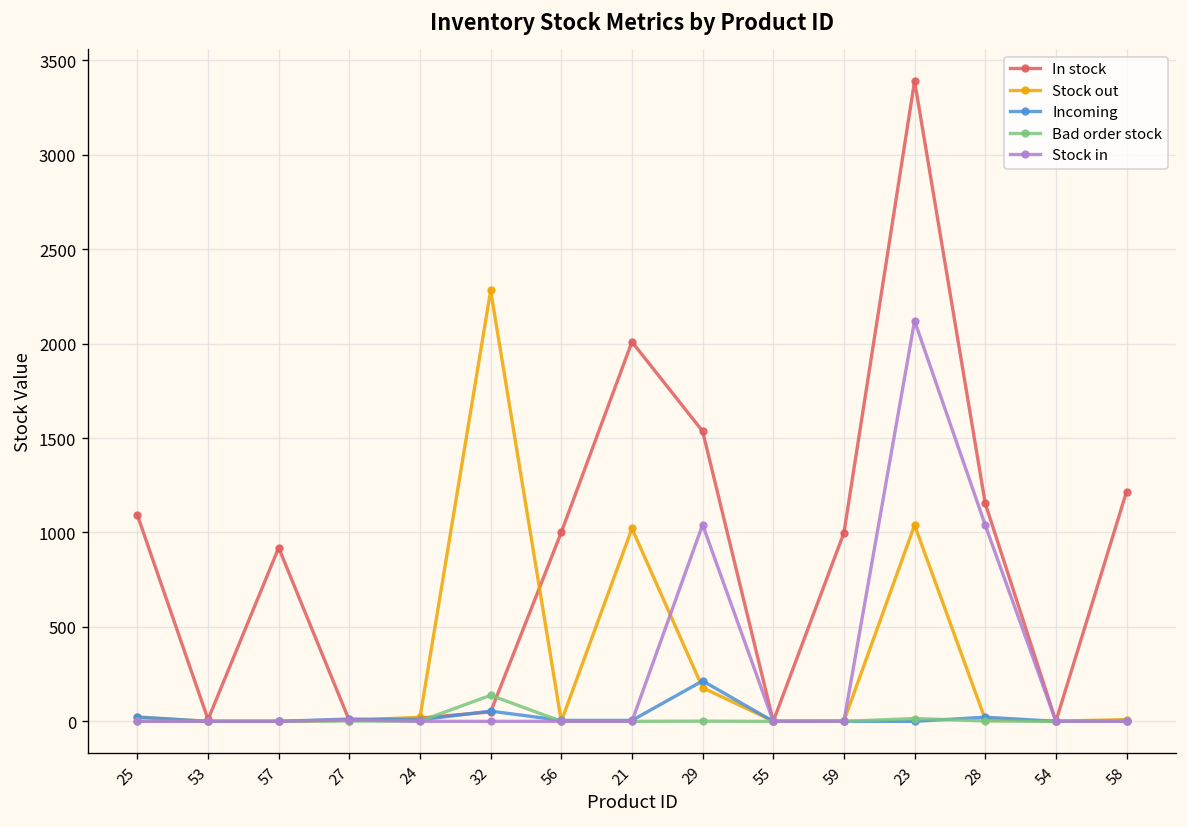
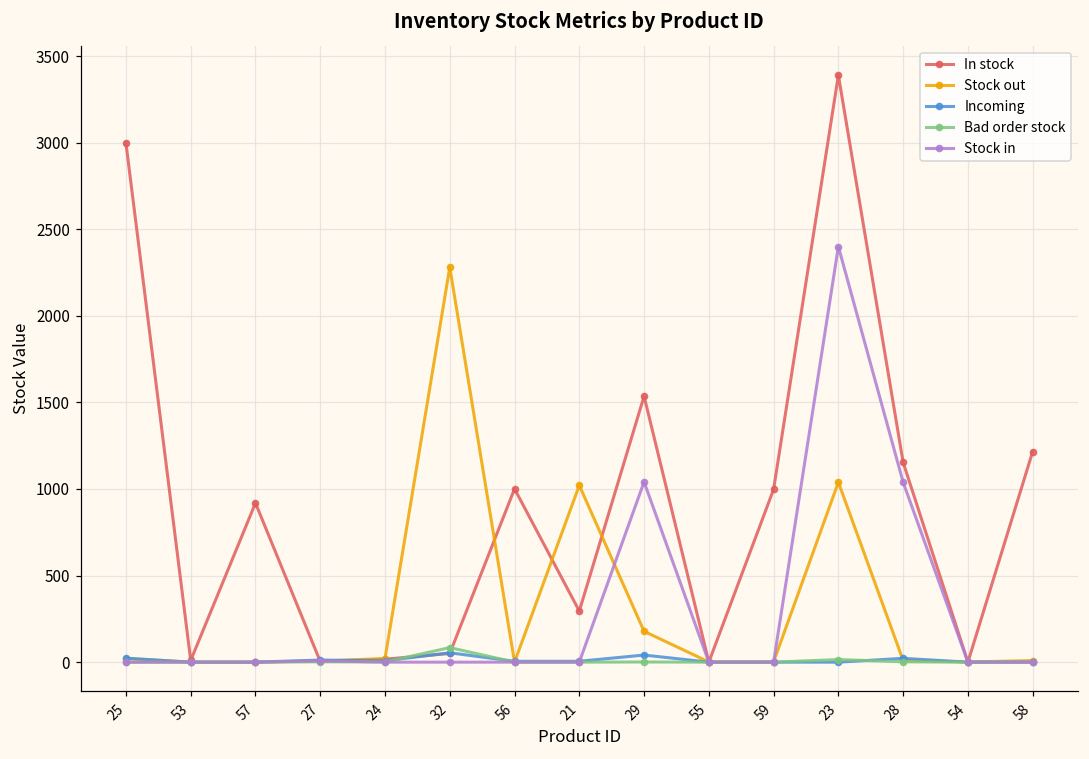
  {
    "In stock": {
-     "25": 1090,
+     "25": 3000,
      "57": 920,
      "56": 1000,
-     "21": 2010,
+     "21": 300,
      "29": 1540,
      "59": 1000,
      "23": 3390,
      "28": 1150,
      "58": 1220
    },
    "Stock out": {
      "32": 2280,
      "21": 1020,
      "29": 180,
      "23": 1040
    },
    "Incoming": {
-     "29": 210
+     "29": 40
    },
    "Bad order stock": {
-     "32": 140,
+     "32": 80,
      "29": 0
    },
    "Stock in": {
      "32": 0,
      "29": 1040,
-     "23": 2120,
+     "23": 2400,
      "28": 1040
    }
  }
